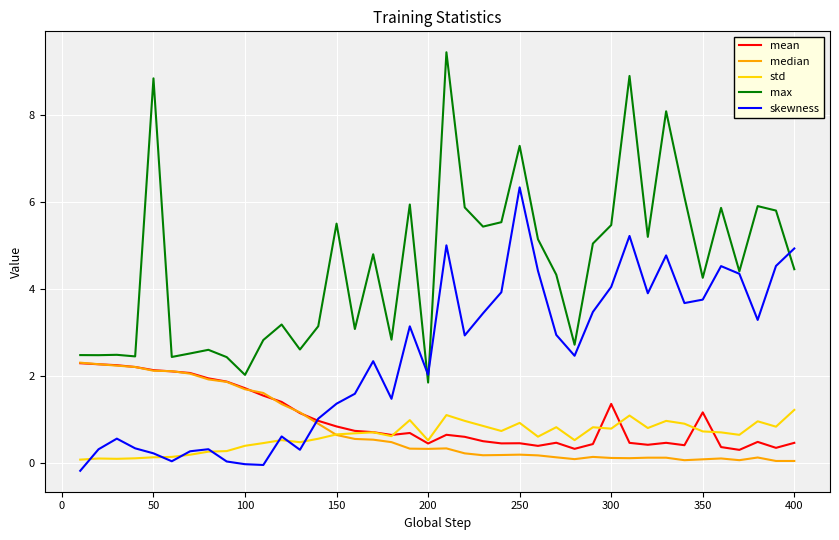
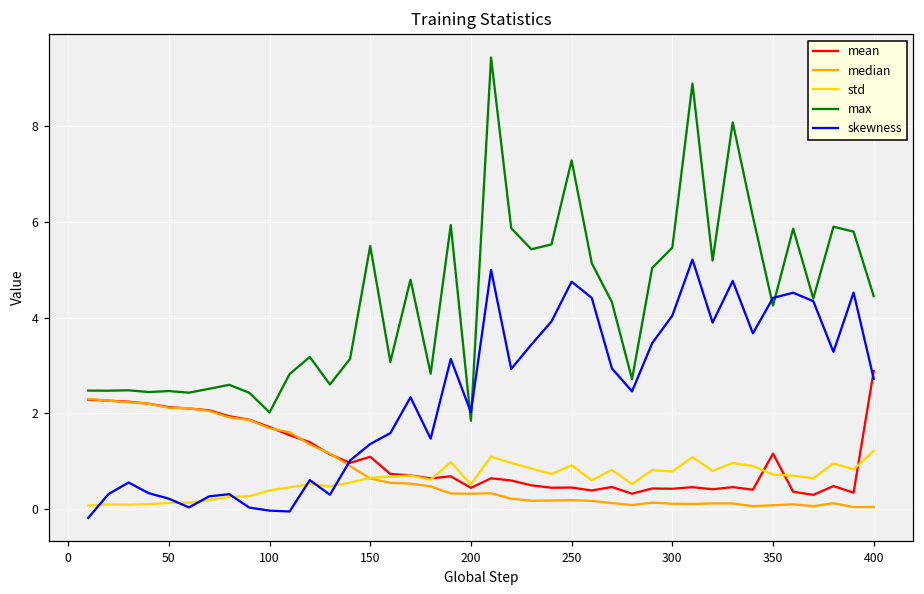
  {
    "mean": {
-     "150": 0.8,
+     "150": 1.1,
      "200": 0.4,
      "250": 0.4,
-     "300": 1.4,
+     "300": 0.4,
      "350": 1.2,
-     "400": 0.5
+     "400": 2.9
    },
    "max": {
-     "50": 8.8,
+     "50": 2.5,
      "100": 2.0,
      "150": 5.5,
      "200": 1.8,
      "250": 7.3,
      "300": 5.5,
      "350": 4.3,
      "400": 4.4
    },
    "skewness": {
      "50": 0.2,
      "100": 0.0,
      "150": 1.4,
      "200": 2.0,
-     "250": 6.3,
+     "250": 4.8,
      "300": 4.0,
-     "350": 3.8,
-     "400": 4.9
+     "350": 4.4,
+     "400": 2.7
    }
  }
